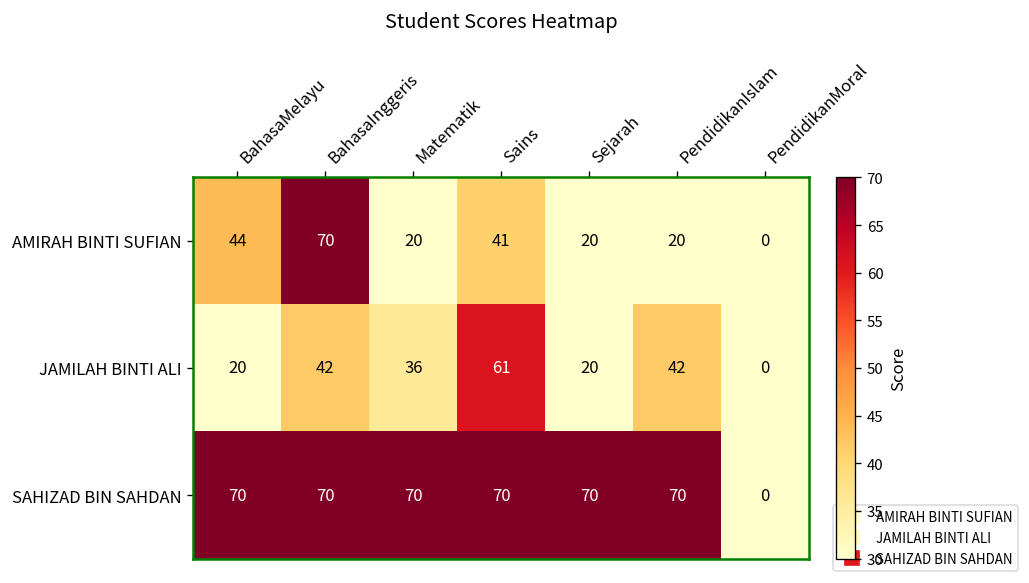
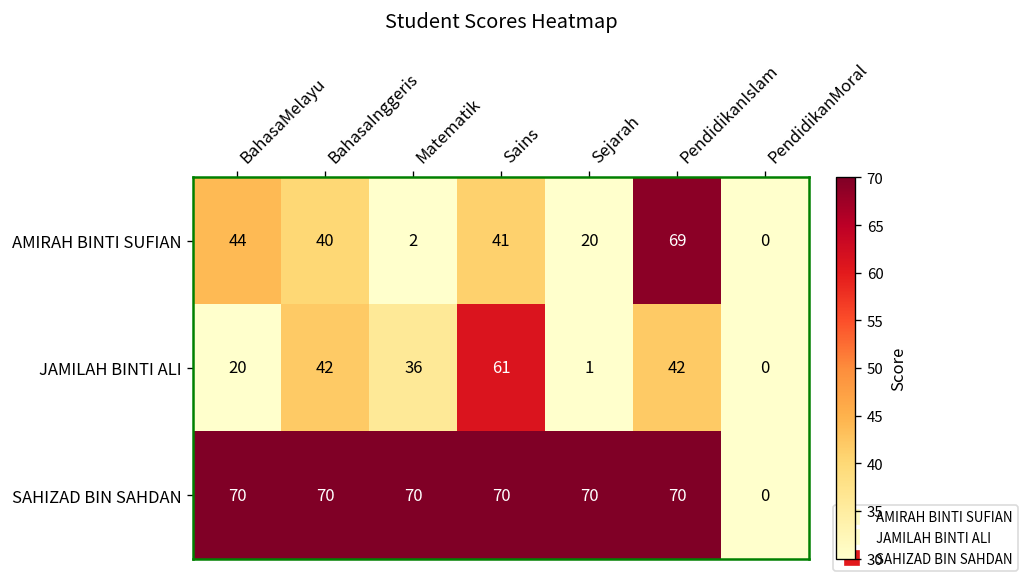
  {
    "AMIRAH BINTI SUFIAN": {
      "BahasaMelayu": 44,
-     "BahasaInggeris": 70,
-     "Matematik": 20,
+     "BahasaInggeris": 40,
+     "Matematik": 2,
      "Sains": 41,
      "Sejarah": 20,
-     "PendidikanIslam": 20,
+     "PendidikanIslam": 69,
      "PendidikanMoral": 0
    },
    "JAMILAH BINTI ALI": {
      "BahasaMelayu": 20,
      "BahasaInggeris": 42,
      "Matematik": 36,
      "Sains": 61,
-     "Sejarah": 20,
+     "Sejarah": 1,
      "PendidikanIslam": 42,
      "PendidikanMoral": 0
    },
    "SAHIZAD BIN SAHDAN": {
      "BahasaMelayu": 70,
      "BahasaInggeris": 70,
      "Matematik": 70,
      "Sains": 70,
      "Sejarah": 70,
      "PendidikanIslam": 70,
      "PendidikanMoral": 0
    }
  }
